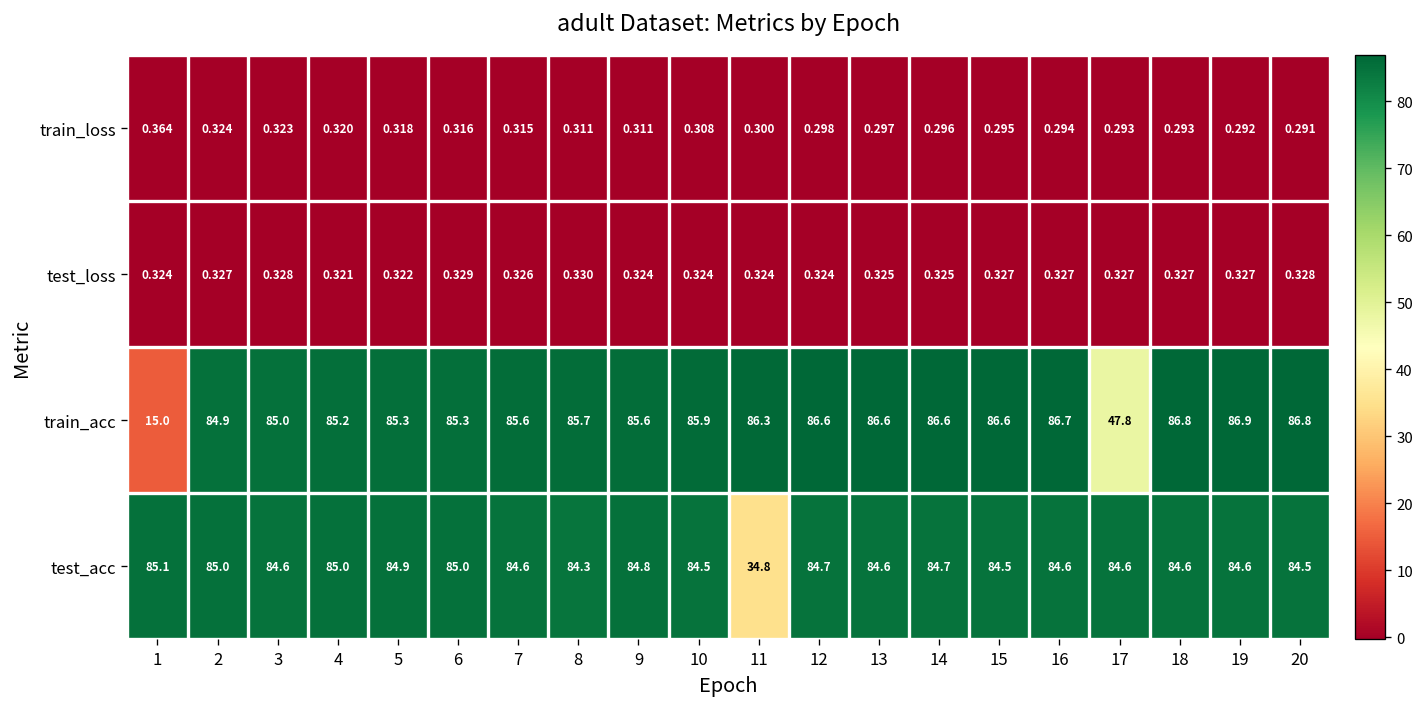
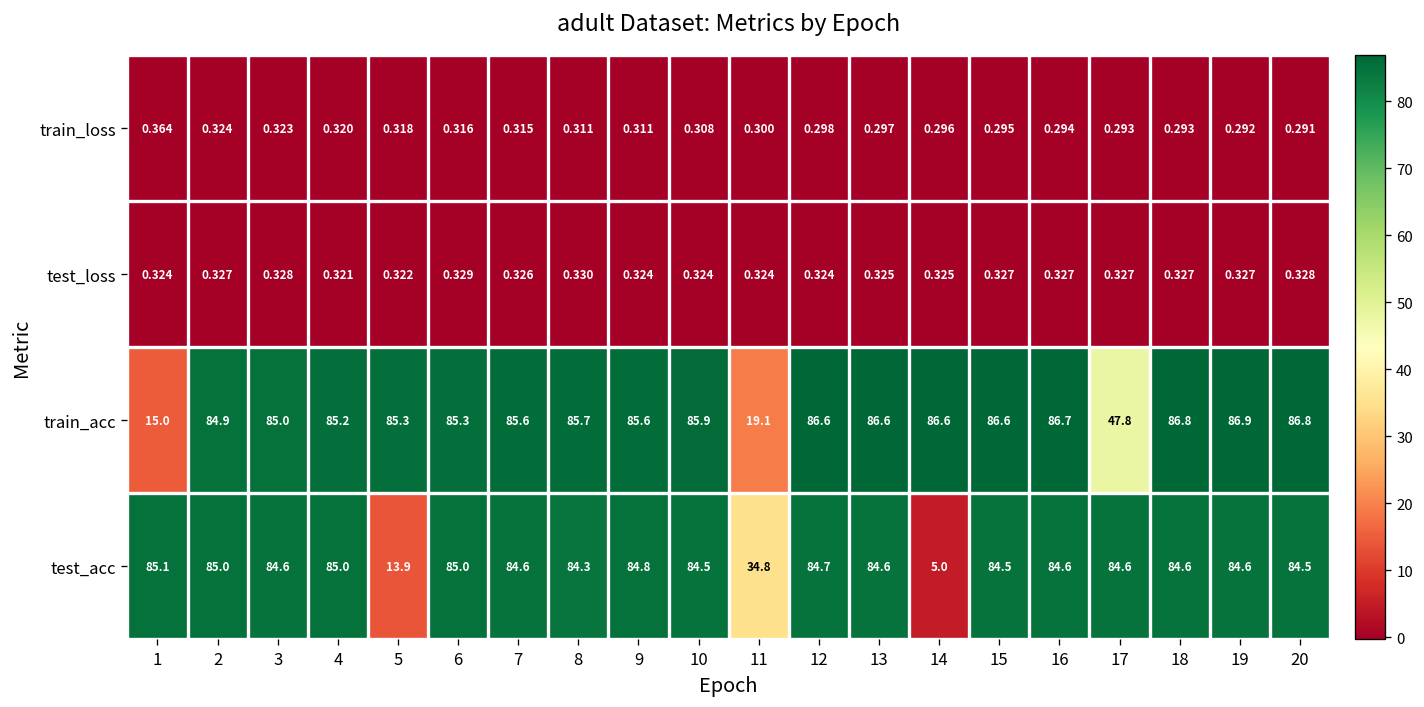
  {
    "train_loss": {
      "1": 0.364,
      "2": 0.324,
      "3": 0.323,
      "4": 0.320,
      "5": 0.318,
      "6": 0.316,
      "7": 0.315,
      "8": 0.311,
      "9": 0.311,
      "10": 0.308,
      "11": 0.300,
      "12": 0.298,
      "13": 0.297,
      "14": 0.296,
      "15": 0.295,
      "16": 0.294,
      "17": 0.293,
      "18": 0.293,
      "19": 0.292,
      "20": 0.291
    },
    "test_loss": {
      "1": 0.324,
      "2": 0.327,
      "3": 0.328,
      "4": 0.321,
      "5": 0.322,
      "6": 0.329,
      "7": 0.326,
      "8": 0.330,
      "9": 0.324,
      "10": 0.324,
      "11": 0.324,
      "12": 0.324,
      "13": 0.325,
      "14": 0.325,
      "15": 0.327,
      "16": 0.327,
      "17": 0.327,
      "18": 0.327,
      "19": 0.327,
      "20": 0.328
    },
    "train_acc": {
      "1": 15.0,
      "2": 84.9,
      "3": 85.0,
      "4": 85.2,
      "5": 85.3,
      "6": 85.3,
      "7": 85.6,
      "8": 85.7,
      "9": 85.6,
      "10": 85.9,
-     "11": 86.3,
+     "11": 19.1,
      "12": 86.6,
      "13": 86.6,
      "14": 86.6,
      "15": 86.6,
      "16": 86.7,
      "17": 47.8,
      "18": 86.8,
      "19": 86.9,
      "20": 86.8
    },
    "test_acc": {
      "1": 85.1,
      "2": 85.0,
      "3": 84.6,
      "4": 85.0,
-     "5": 84.9,
+     "5": 13.9,
      "6": 85.0,
      "7": 84.6,
      "8": 84.3,
      "9": 84.8,
      "10": 84.5,
      "11": 34.8,
      "12": 84.7,
      "13": 84.6,
-     "14": 84.7,
+     "14": 5.0,
      "15": 84.5,
      "16": 84.6,
      "17": 84.6,
      "18": 84.6,
      "19": 84.6,
      "20": 84.5
    }
  }
